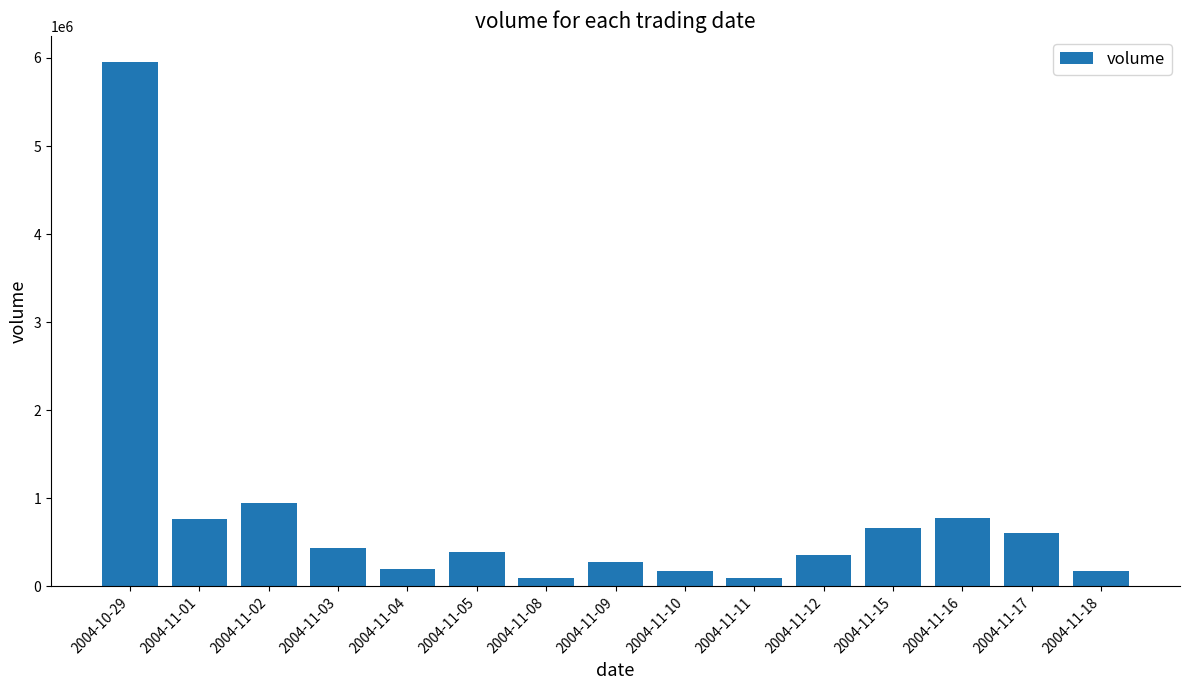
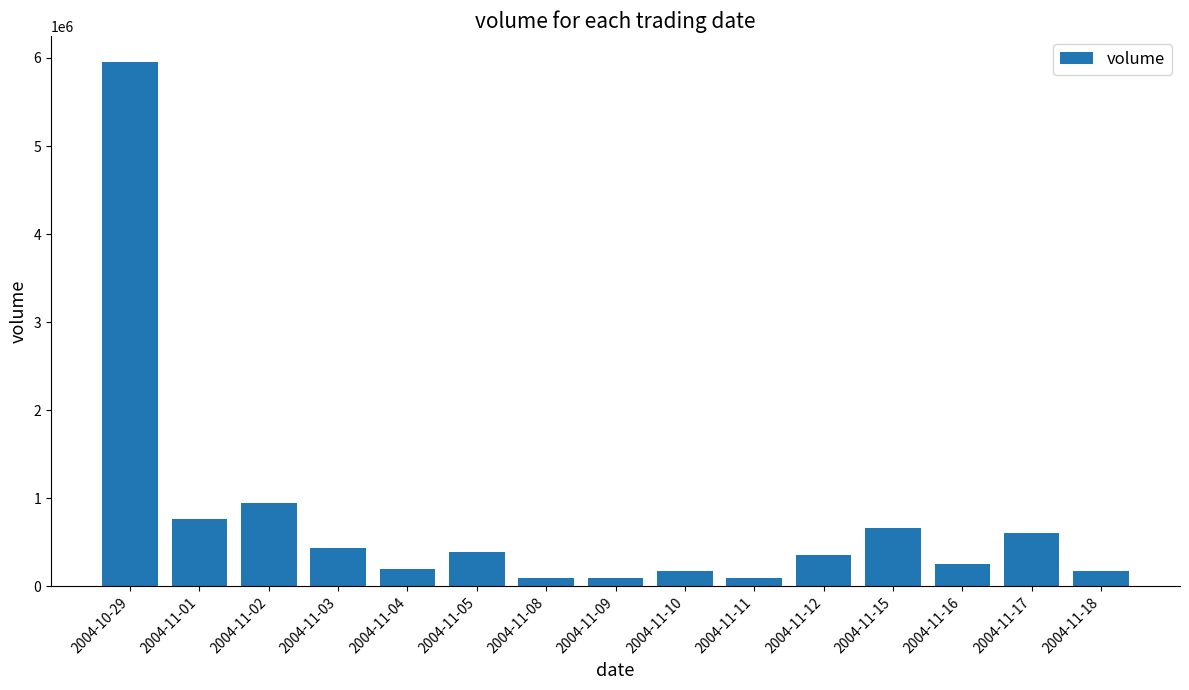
  {
    "2004-10-29": 6000000,
    "2004-11-01": 800000,
    "2004-11-02": 1000000,
    "2004-11-03": 400000,
    "2004-11-04": 200000,
    "2004-11-05": 400000,
    "2004-11-08": 100000,
-   "2004-11-09": 300000,
+   "2004-11-09": 100000,
    "2004-11-10": 200000,
    "2004-11-11": 100000,
    "2004-11-12": 400000,
    "2004-11-15": 700000,
-   "2004-11-16": 800000,
+   "2004-11-16": 300000,
    "2004-11-17": 600000,
    "2004-11-18": 200000
  }
